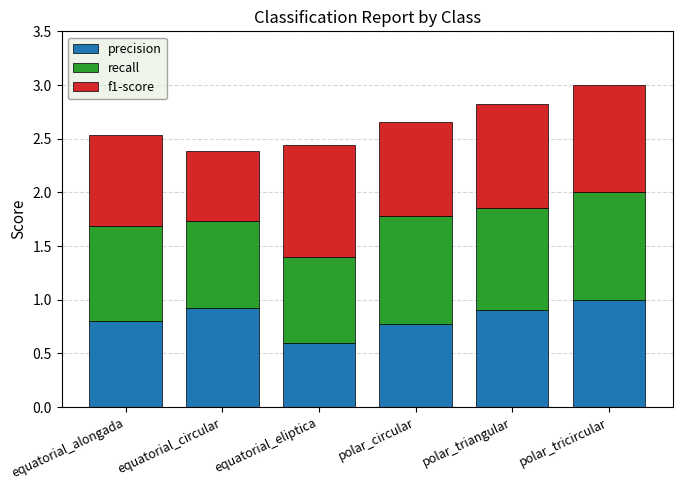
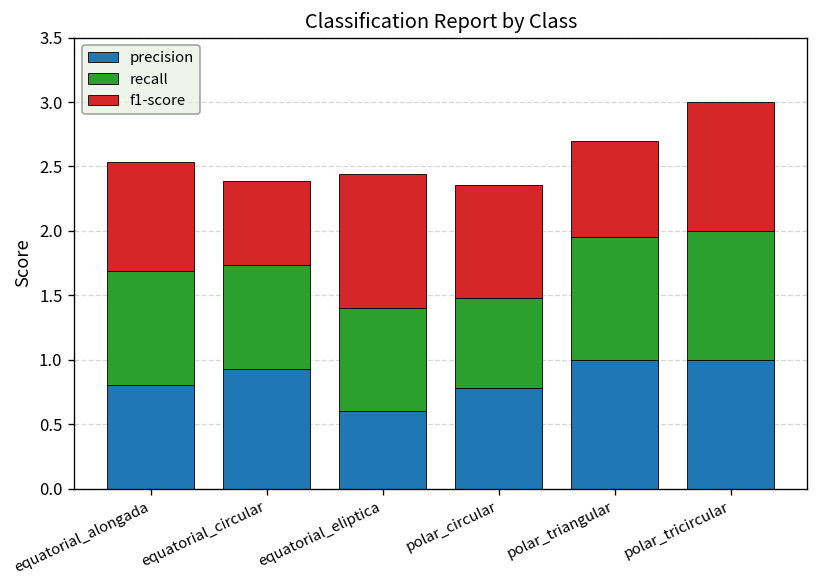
  {
    "precision": {
      "equatorial_alongada": 0.8,
      "equatorial_circular": 0.93,
      "equatorial_eliptica": 0.6,
      "polar_circular": 0.8,
-     "polar_triangular": 0.9,
+     "polar_triangular": 1.0,
      "polar_tricircular": 1.0
    },
    "recall": {
      "equatorial_alongada": 0.9,
      "equatorial_circular": 0.8,
      "equatorial_eliptica": 0.8,
-     "polar_circular": 1.0,
+     "polar_circular": 0.7,
      "polar_triangular": 0.95,
      "polar_tricircular": 1.0
    },
    "f1-score": {
      "equatorial_alongada": 0.84,
      "equatorial_circular": 0.65,
      "equatorial_eliptica": 1.04,
      "polar_circular": 0.88,
-     "polar_triangular": 0.97,
+     "polar_triangular": 0.75,
      "polar_tricircular": 1.00
    }
  }
